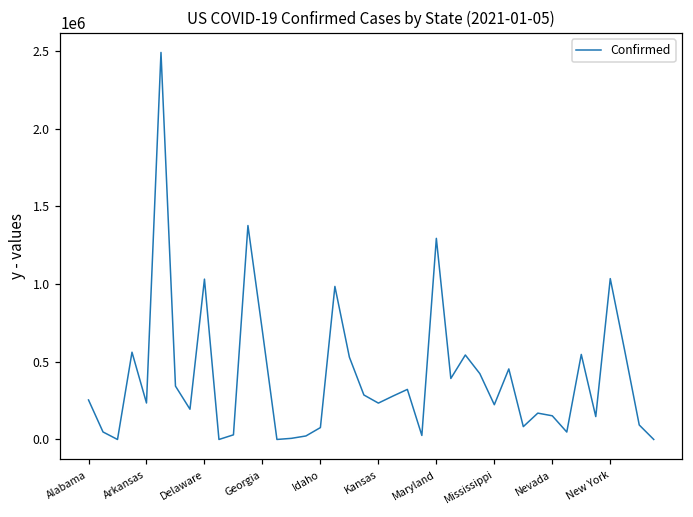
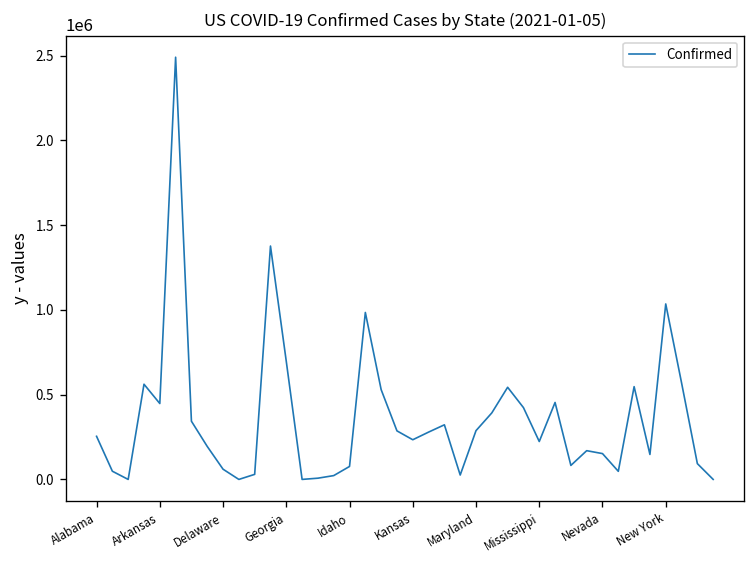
  {
    "Alabama": 250000,
-   "Arkansas": 230000,
-   "Delaware": 1030000,
+   "Arkansas": 450000,
+   "Delaware": 60000,
    "Georgia": 700000,
    "Idaho": 80000,
    "Kansas": 230000,
-   "Maryland": 1290000,
+   "Maryland": 290000,
    "Mississippi": 220000,
    "Nevada": 150000,
    "New York": 1040000
  }
